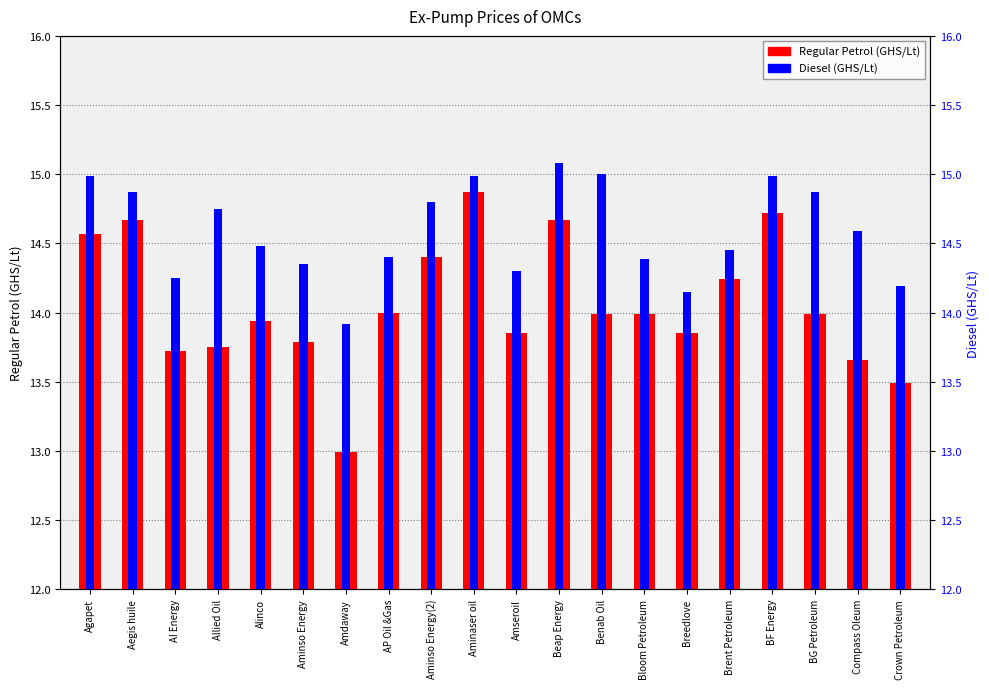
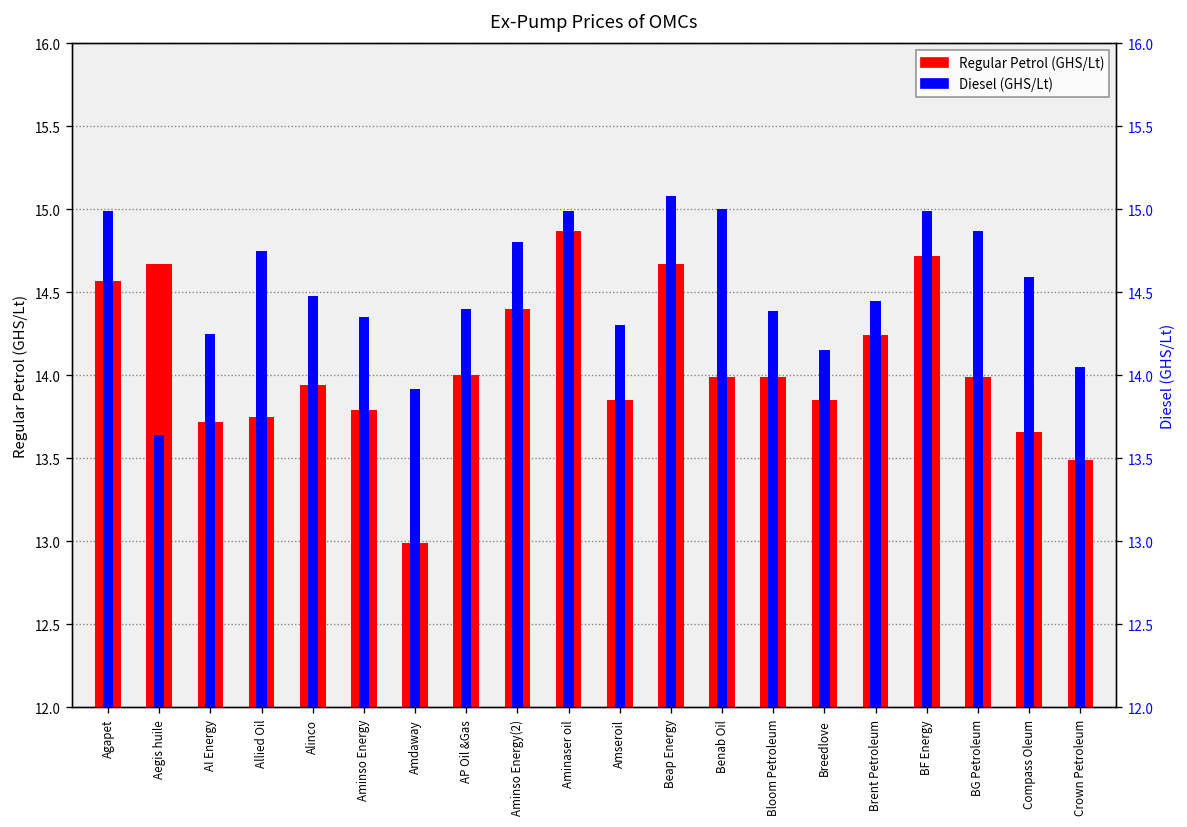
  {
    "Diesel (GHS/Lt)": {
      "Agapet": 14.99,
-     "Aegis huile": 14.87,
+     "Aegis huile": 13.64,
      "AI Energy": 14.25,
      "Allied Oil": 14.75,
      "Alinco": 14.48,
      "Aminso Energy": 14.35,
      "Amdaway": 13.92,
      "AP Oil &Gas": 14.40,
      "Aminso Energy(2)": 14.80,
      "Aminaser oil": 14.99,
      "Amseroil": 14.30,
      "Beap Energy": 15.08,
      "Benab Oil": 15.00,
      "Bloom Petroleum": 14.39,
      "Breedlove": 14.15,
      "Brent Petroleum": 14.45,
      "BF Energy": 14.99,
      "BG Petroleum": 14.87,
      "Compass Oleum": 14.59,
-     "Crown Petroleum": 14.19
+     "Crown Petroleum": 14.05
    }
  }
